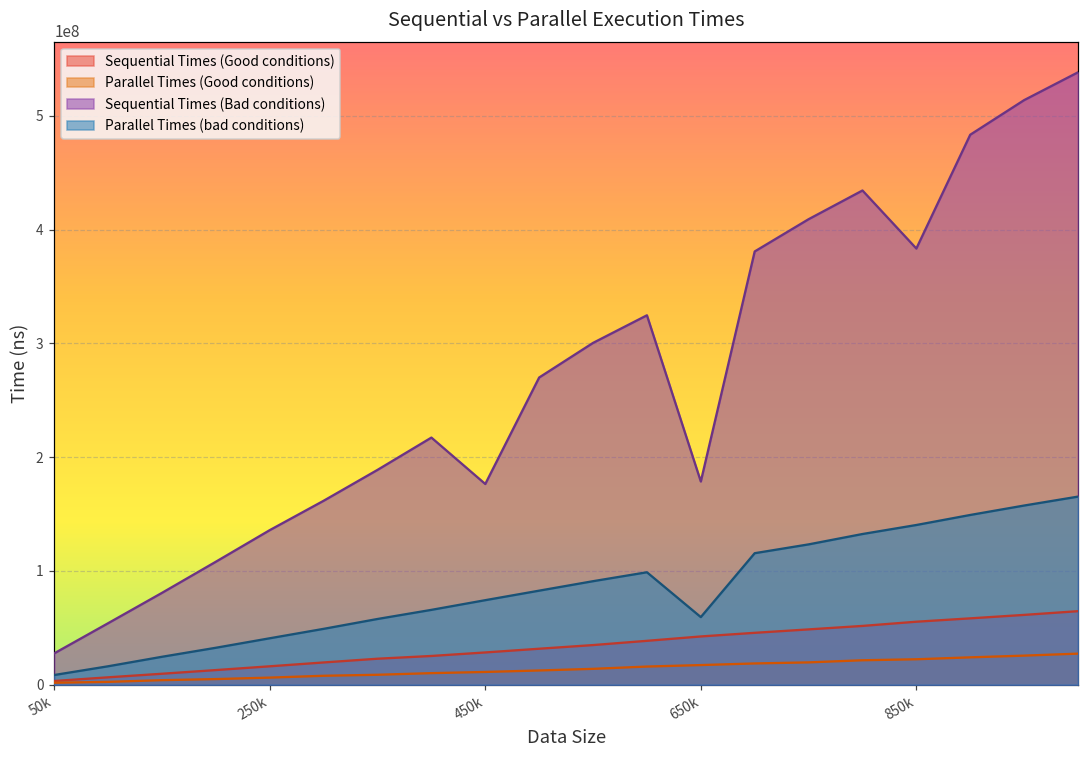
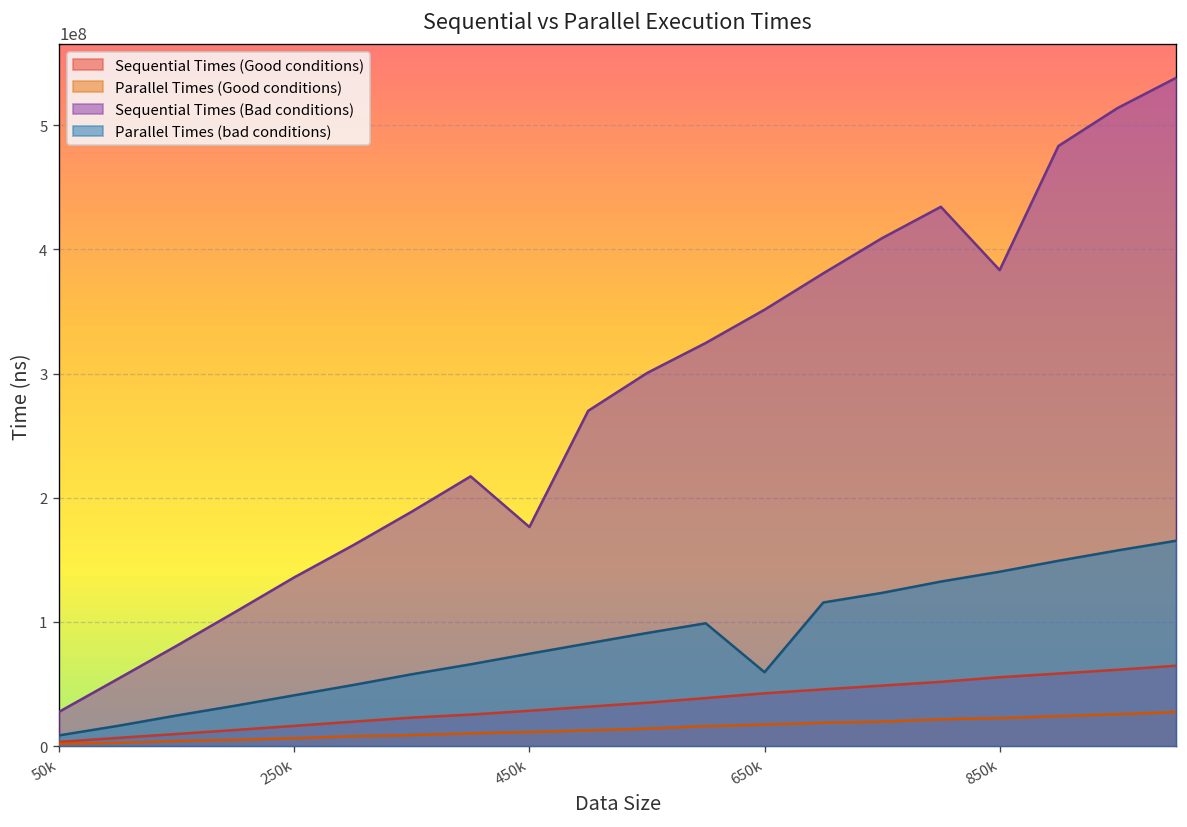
  {
    "Sequential Times (Bad conditions)": {
      "50k": 28000000,
      "250k": 136000000,
      "450k": 176000000,
-     "650k": 179000000,
+     "650k": 351000000,
      "850k": 383000000
    },
    "Parallel Times (bad conditions)": {
      "50k": 9000000,
      "250k": 41000000,
      "450k": 74000000,
      "650k": 59000000,
      "850k": 140000000
    }
  }
